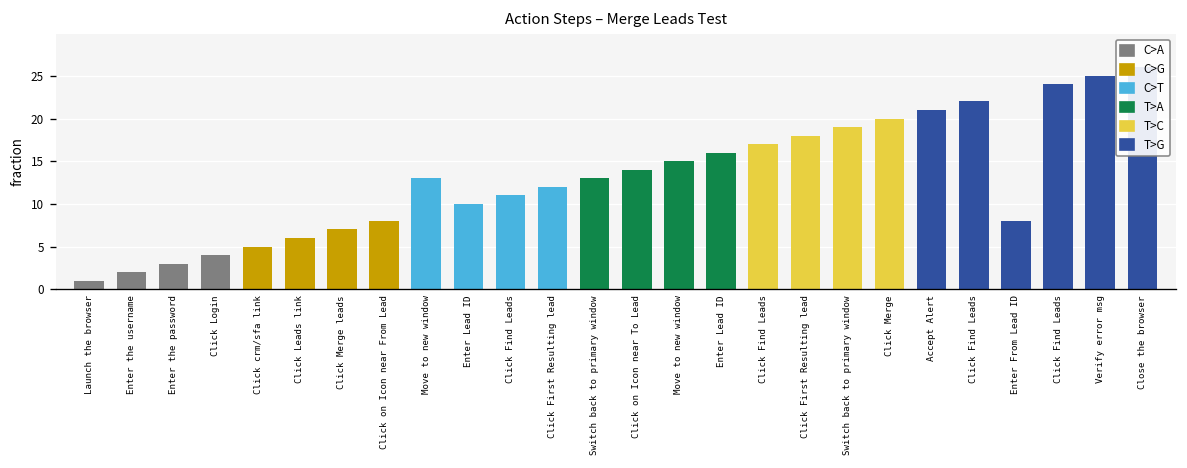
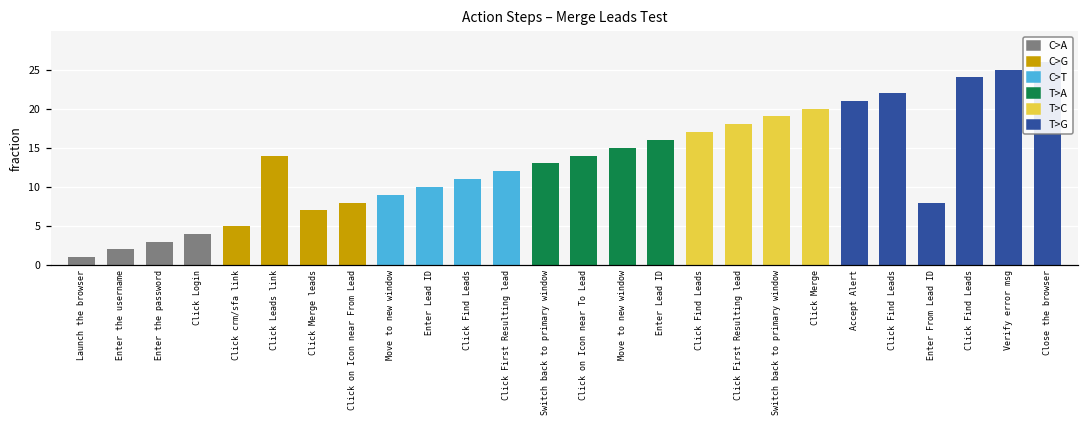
  {
    "C>G": {
      "Click crm/sfa link": 5,
-     "Click Leads link": 6,
+     "Click Leads link": 14,
      "Click Merge leads": 7,
      "Click on Icon near From Lead": 8
    },
    "C>T": {
-     "Move to new window": 13,
+     "Move to new window": 9,
      "Enter Lead ID": 10,
      "Click Find Leads": 11,
      "Click First Resulting lead": 12
    },
    "T>A": {
      "Switch back to primary window": 13,
      "Click on Icon near To Lead": 14,
      "Move to new window": 15,
      "Enter Lead ID": 16
    },
    "T>C": {
      "Click Find Leads": 17,
      "Click First Resulting lead": 18,
      "Switch back to primary window": 19,
      "Click Merge": 20
    },
    "T>G": {
      "Accept Alert": 21,
      "Enter From Lead ID": 8
    }
  }
